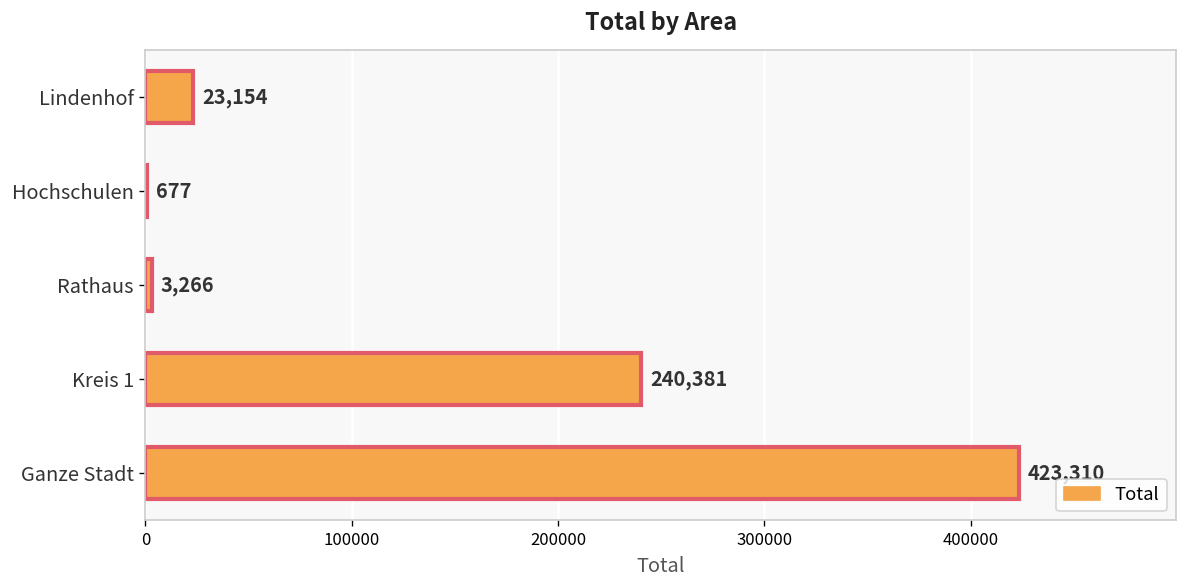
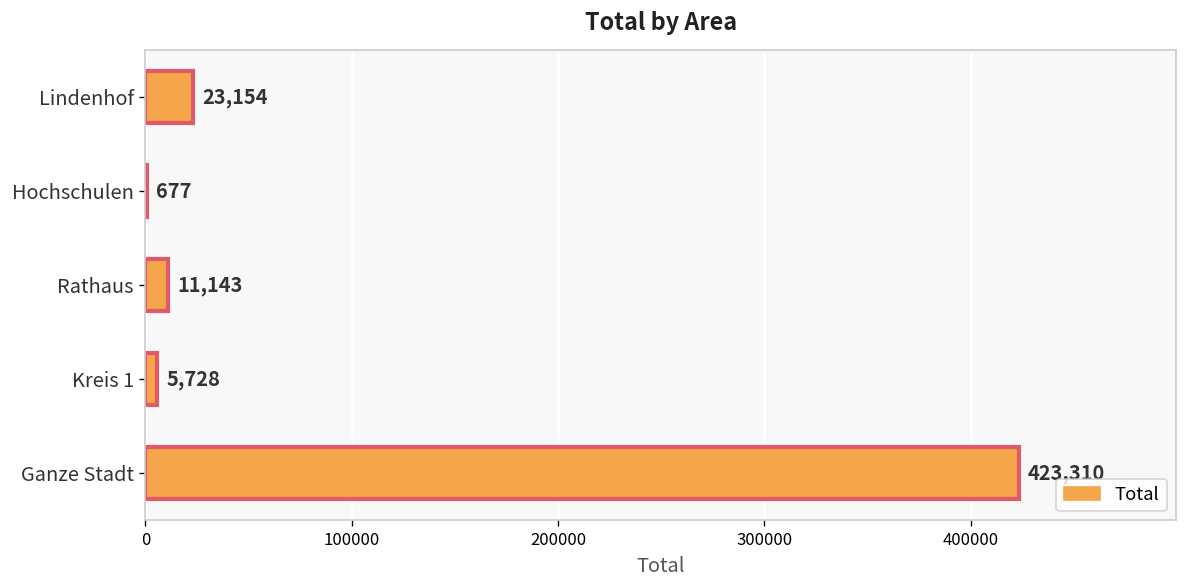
  {
    "Lindenhof": "23,154",
    "Hochschulen": "677",
-   "Rathaus": "3,266",
-   "Kreis 1": "240,381"
+   "Rathaus": "11,143",
+   "Kreis 1": "5,728"
  }
